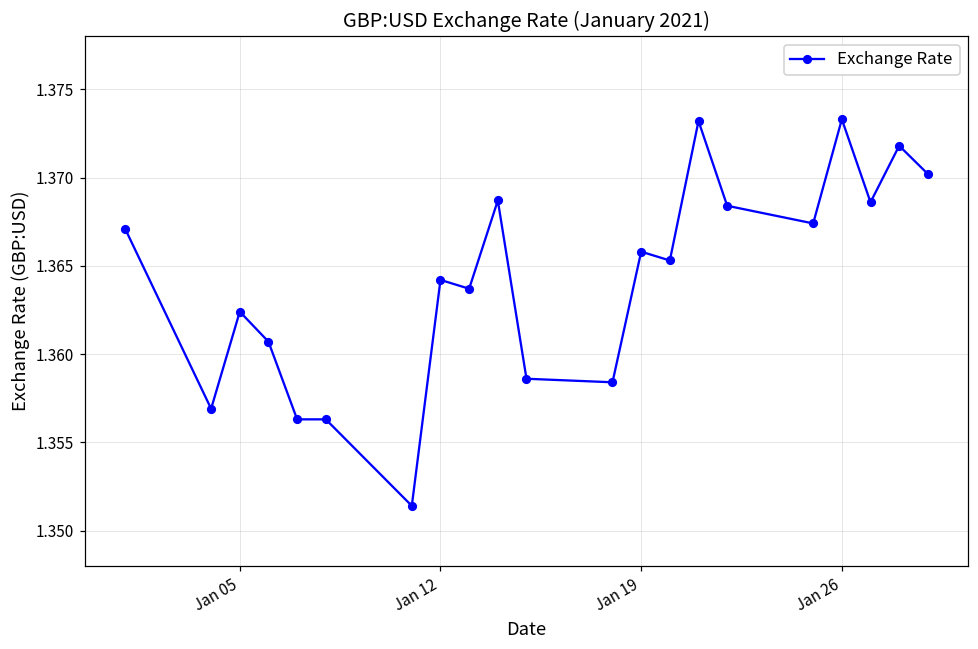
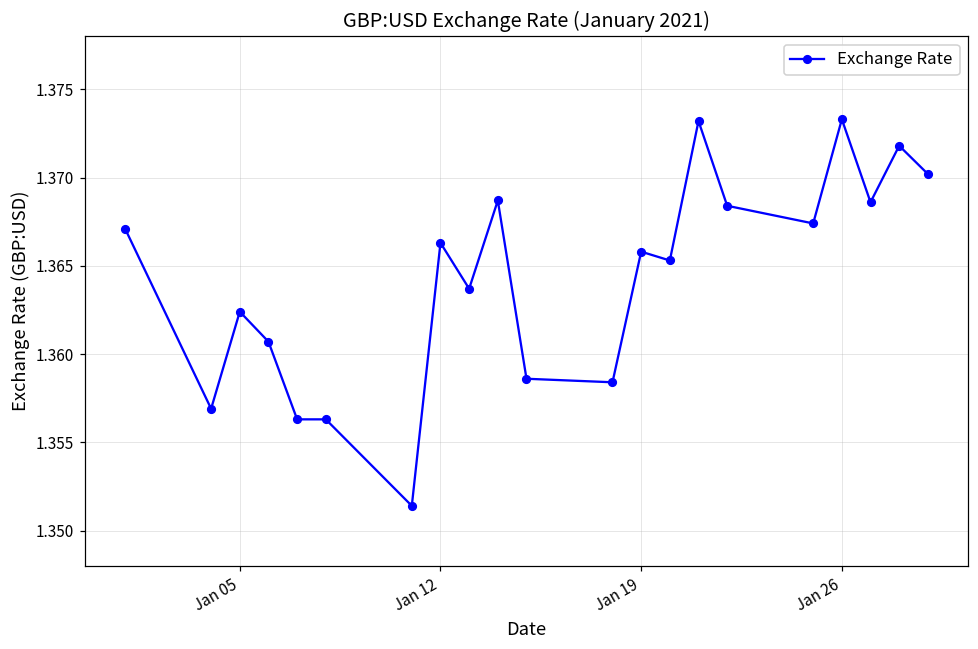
  {
    "Jan 05": 1.3624,
-   "Jan 12": 1.3642,
+   "Jan 12": 1.3663,
    "Jan 19": 1.3658,
    "Jan 26": 1.3733
  }
